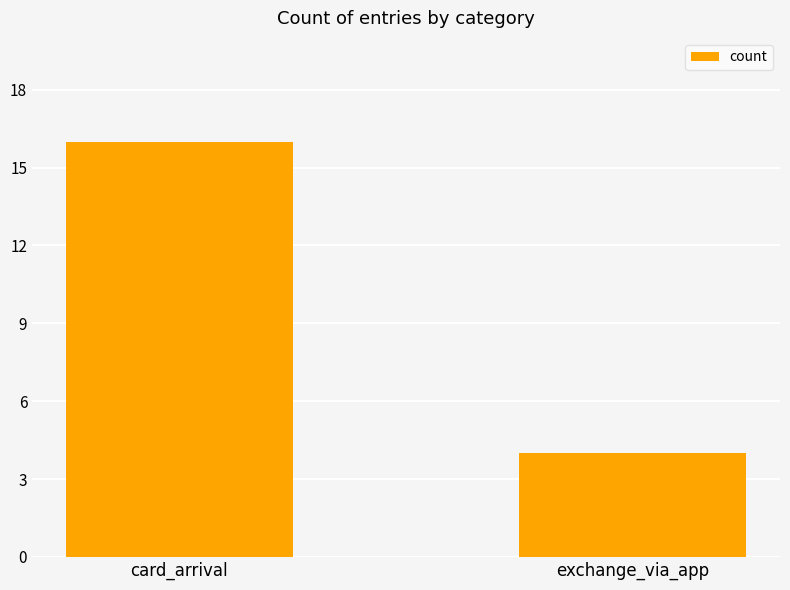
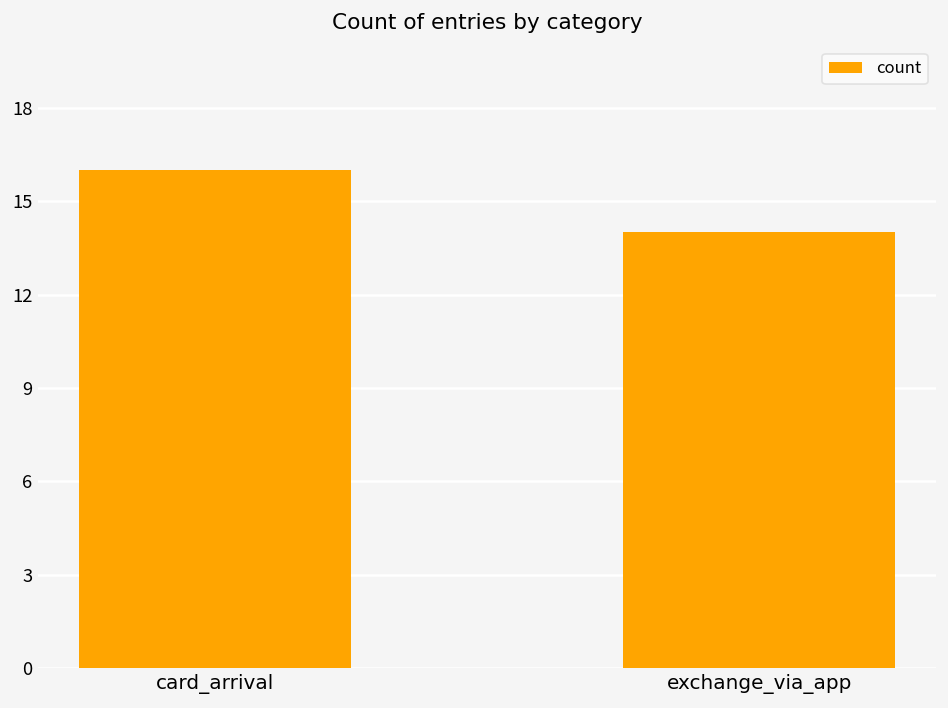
  {
    "card_arrival": 16,
-   "exchange_via_app": 4
+   "exchange_via_app": 14
  }
